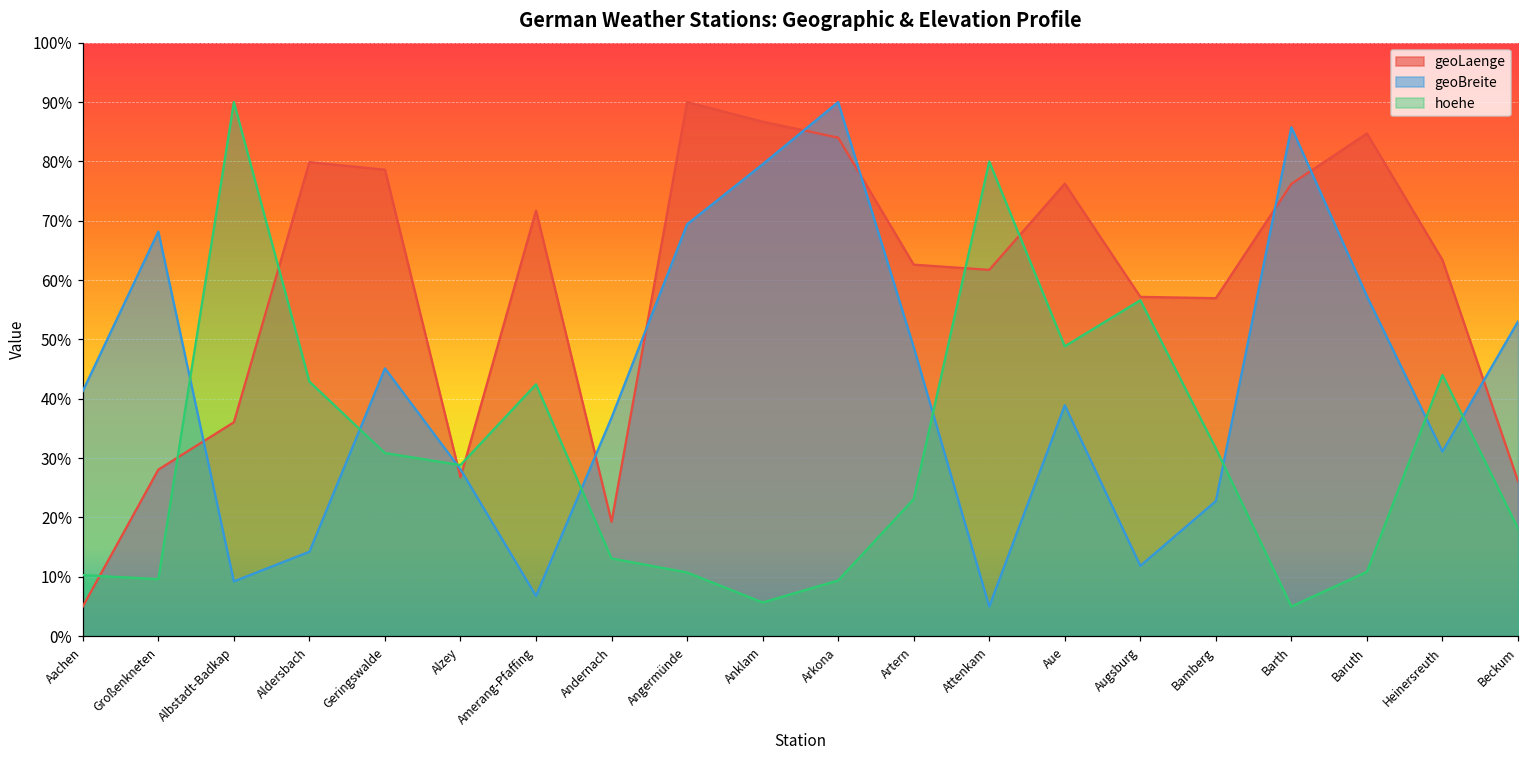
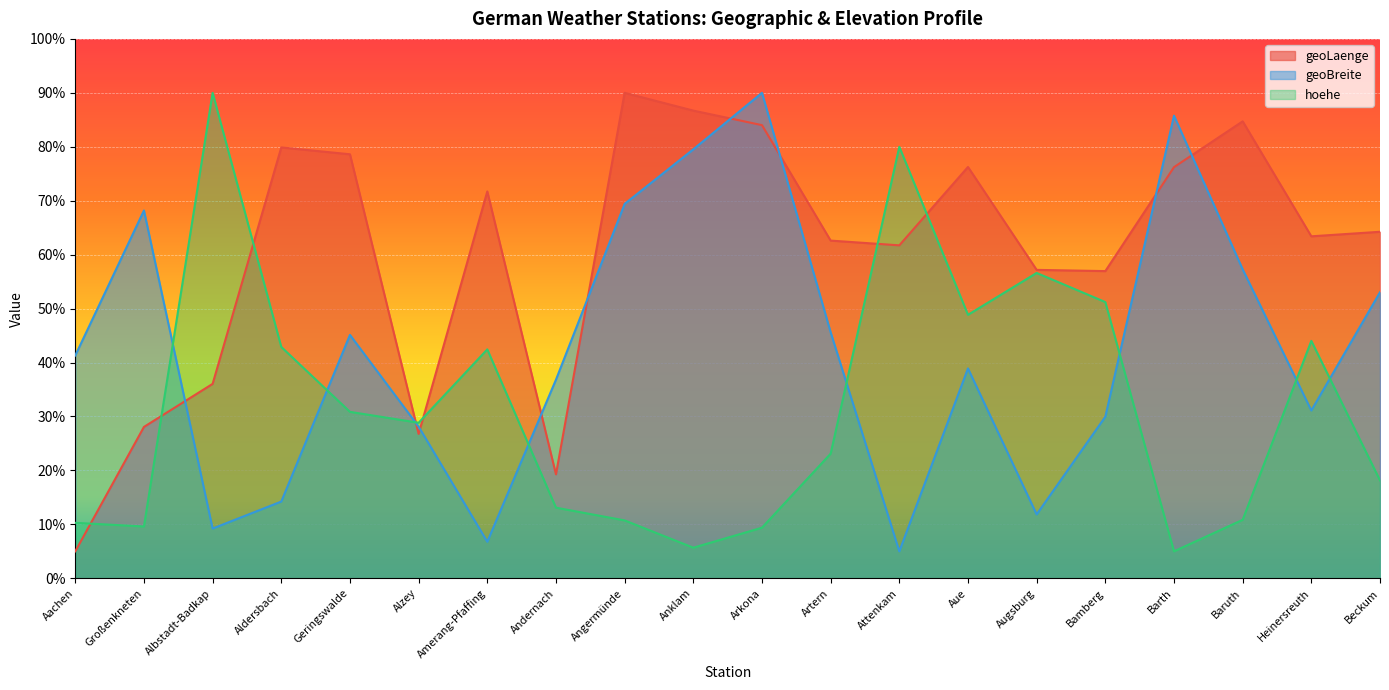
  {
    "geoLaenge": {
      "Aachen": "5%",
      "Großenkneten": "28%",
      "Albstadt-Badkap": "36%",
      "Aldersbach": "80%",
      "Geringswalde": "79%",
      "Alzey": "27%",
      "Amerang-Pfaffing": "72%",
      "Andernach": "19%",
      "Angermünde": "90%",
      "Anklam": "87%",
      "Arkona": "84%",
      "Artern": "63%",
      "Attenkam": "62%",
      "Aue": "76%",
      "Augsburg": "57%",
      "Bamberg": "57%",
      "Barth": "76%",
      "Baruth": "85%",
      "Heinersreuth": "63%",
-     "Beckum": "26%"
+     "Beckum": "64%"
    },
    "geoBreite": {
      "Aachen": "41%",
      "Großenkneten": "68%",
      "Albstadt-Badkap": "9%",
      "Aldersbach": "14%",
      "Geringswalde": "45%",
      "Alzey": "28%",
      "Amerang-Pfaffing": "7%",
      "Andernach": "37%",
      "Angermünde": "69%",
      "Anklam": "80%",
      "Arkona": "90%",
-     "Artern": "49%",
+     "Artern": "46%",
      "Attenkam": "5%",
      "Aue": "39%",
      "Augsburg": "12%",
-     "Bamberg": "23%",
+     "Bamberg": "30%",
      "Barth": "86%",
      "Baruth": "57%",
      "Heinersreuth": "31%",
      "Beckum": "53%"
    },
    "hoehe": {
      "Aachen": "10%",
      "Großenkneten": "10%",
      "Albstadt-Badkap": "90%",
      "Aldersbach": "43%",
      "Geringswalde": "31%",
      "Alzey": "29%",
      "Amerang-Pfaffing": "42%",
      "Andernach": "13%",
      "Angermünde": "11%",
      "Anklam": "6%",
      "Arkona": "9%",
      "Artern": "23%",
      "Attenkam": "80%",
      "Aue": "49%",
      "Augsburg": "57%",
-     "Bamberg": "32%",
+     "Bamberg": "51%",
      "Barth": "5%",
      "Baruth": "11%",
      "Heinersreuth": "44%",
      "Beckum": "18%"
    }
  }
